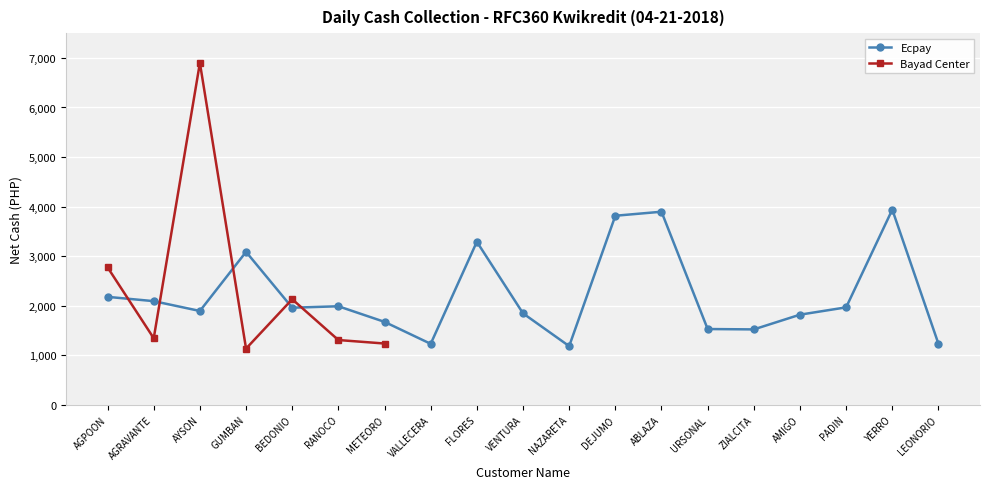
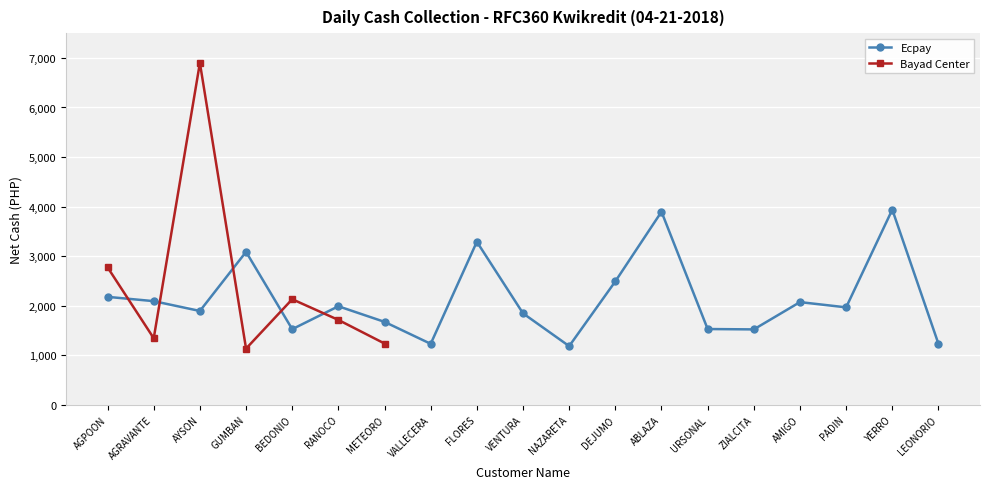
  {
    "Ecpay": {
      "AGPOON": "2,200",
      "AGRAVANTE": "2,100",
      "AYSON": "1,900",
      "GUMBAN": "3,100",
-     "BEDONIO": "2,000",
+     "BEDONIO": "1,500",
      "RANOCO": "2,000",
      "METEORO": "1,700",
      "VALLECERA": "1,200",
      "FLORES": "3,300",
      "VENTURA": "1,800",
      "NAZARETA": "1,200",
-     "DEJUMO": "3,800",
+     "DEJUMO": "2,500",
      "ABLAZA": "3,900",
      "URSONAL": "1,500",
      "ZIALCITA": "1,500",
-     "AMIGO": "1,800",
+     "AMIGO": "2,100",
      "PADIN": "2,000",
      "YERRO": "3,900",
      "LEONORIO": "1,200"
    },
    "Bayad Center": {
      "AGPOON": "2,800",
      "AGRAVANTE": "1,300",
      "AYSON": "6,900",
      "GUMBAN": "1,100",
      "BEDONIO": "2,100",
-     "RANOCO": "1,300",
+     "RANOCO": "1,700",
      "METEORO": "1,200"
    }
  }
